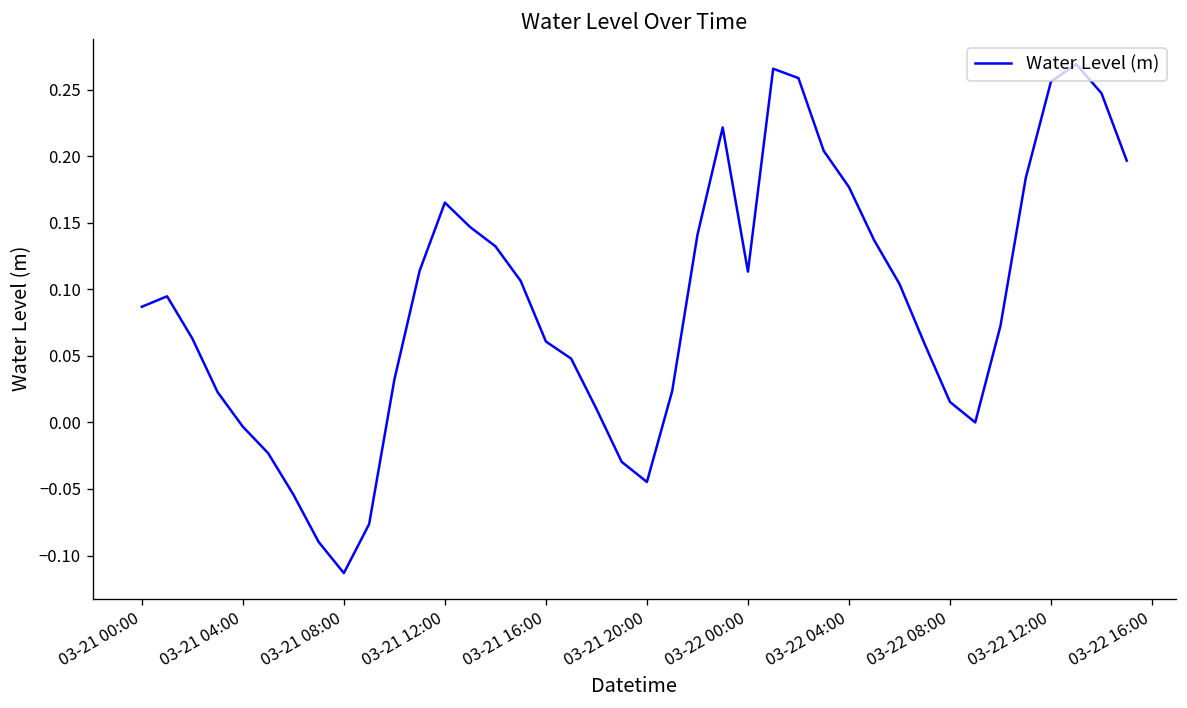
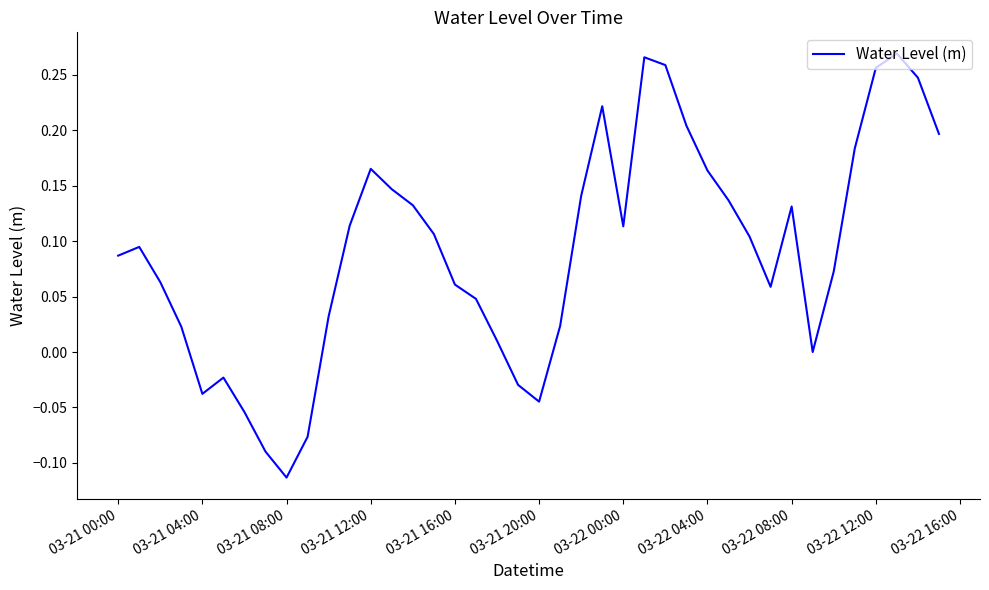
  {
    "03-21 00:00": 0.087,
-   "03-21 04:00": -0.003,
+   "03-21 04:00": -0.038,
    "03-21 08:00": -0.113,
    "03-21 12:00": 0.165,
    "03-21 16:00": 0.061,
    "03-21 20:00": -0.045,
    "03-22 00:00": 0.113,
-   "03-22 04:00": 0.177,
-   "03-22 08:00": 0.015
+   "03-22 04:00": 0.164,
+   "03-22 08:00": 0.131
  }
